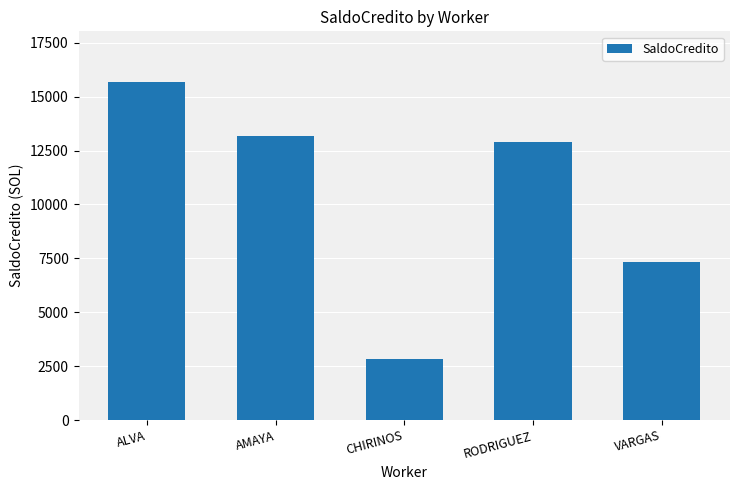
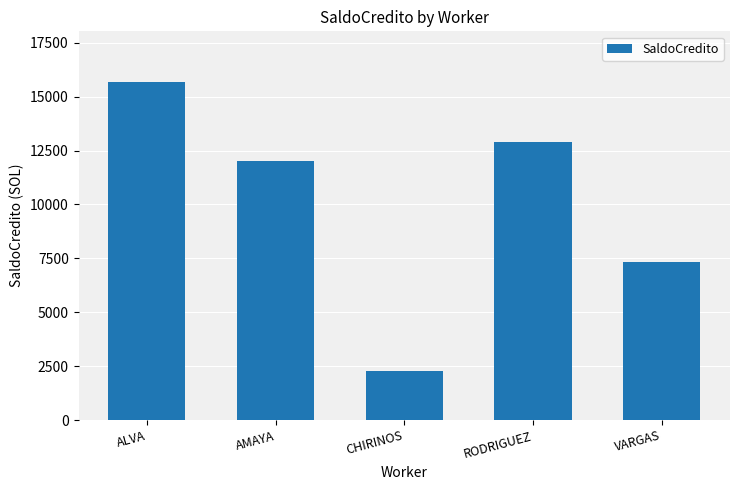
  {
    "ALVA": 15700,
-   "AMAYA": 13200,
-   "CHIRINOS": 2800,
+   "AMAYA": 12000,
+   "CHIRINOS": 2300,
    "RODRIGUEZ": 12900,
    "VARGAS": 7300
  }
